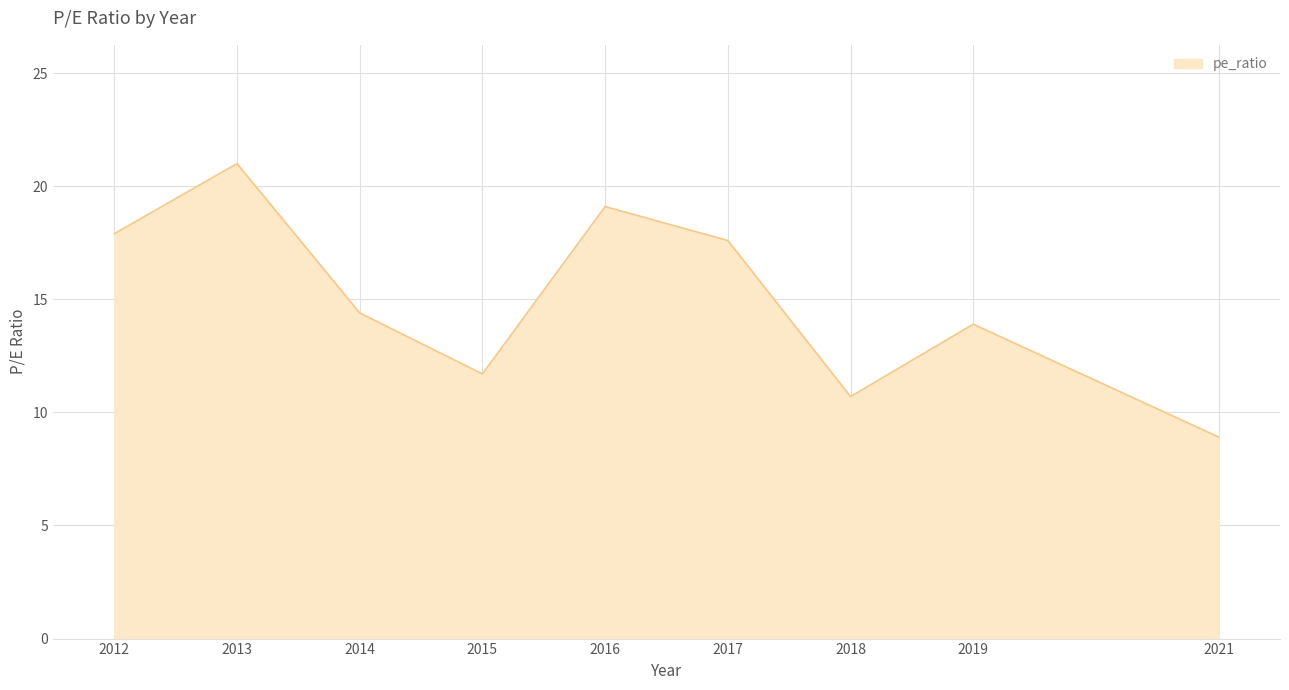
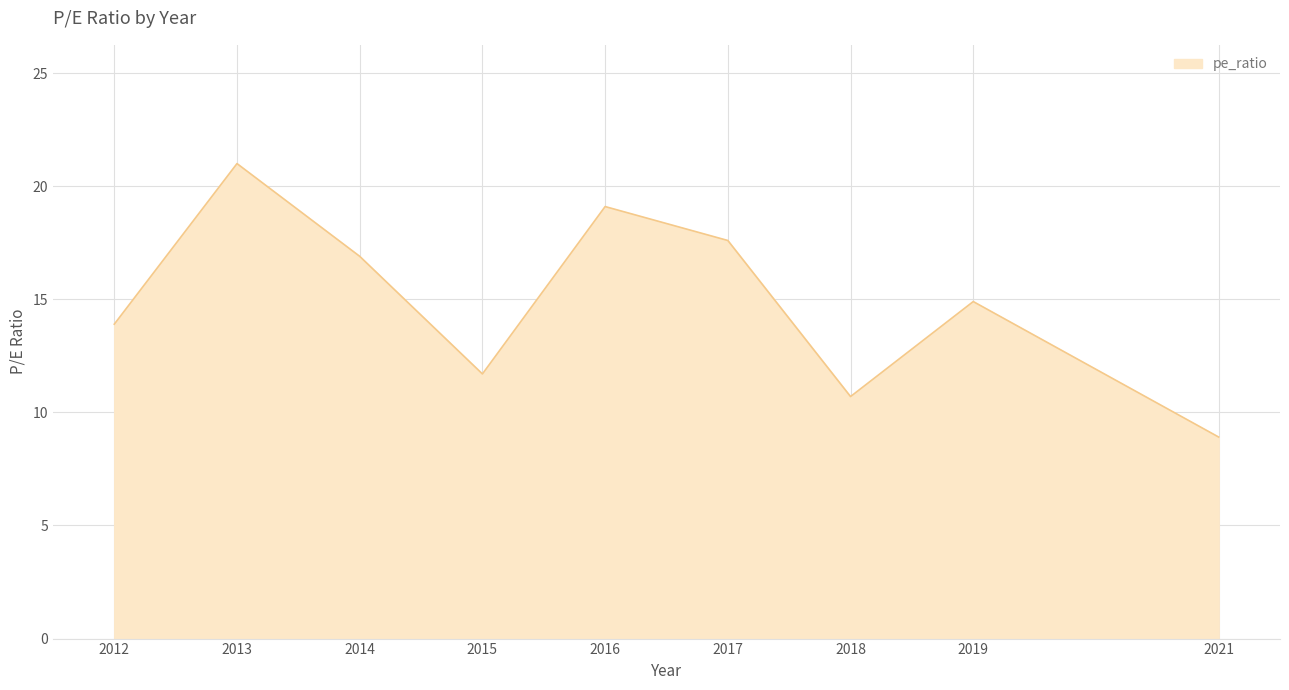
  {
-   "2012": 17.9,
+   "2012": 13.9,
    "2013": 21.0,
-   "2014": 14.4,
+   "2014": 16.9,
    "2015": 11.7,
    "2016": 19.1,
    "2017": 17.6,
    "2018": 10.7,
-   "2019": 13.9,
+   "2019": 14.9,
    "2021": 8.9
  }
